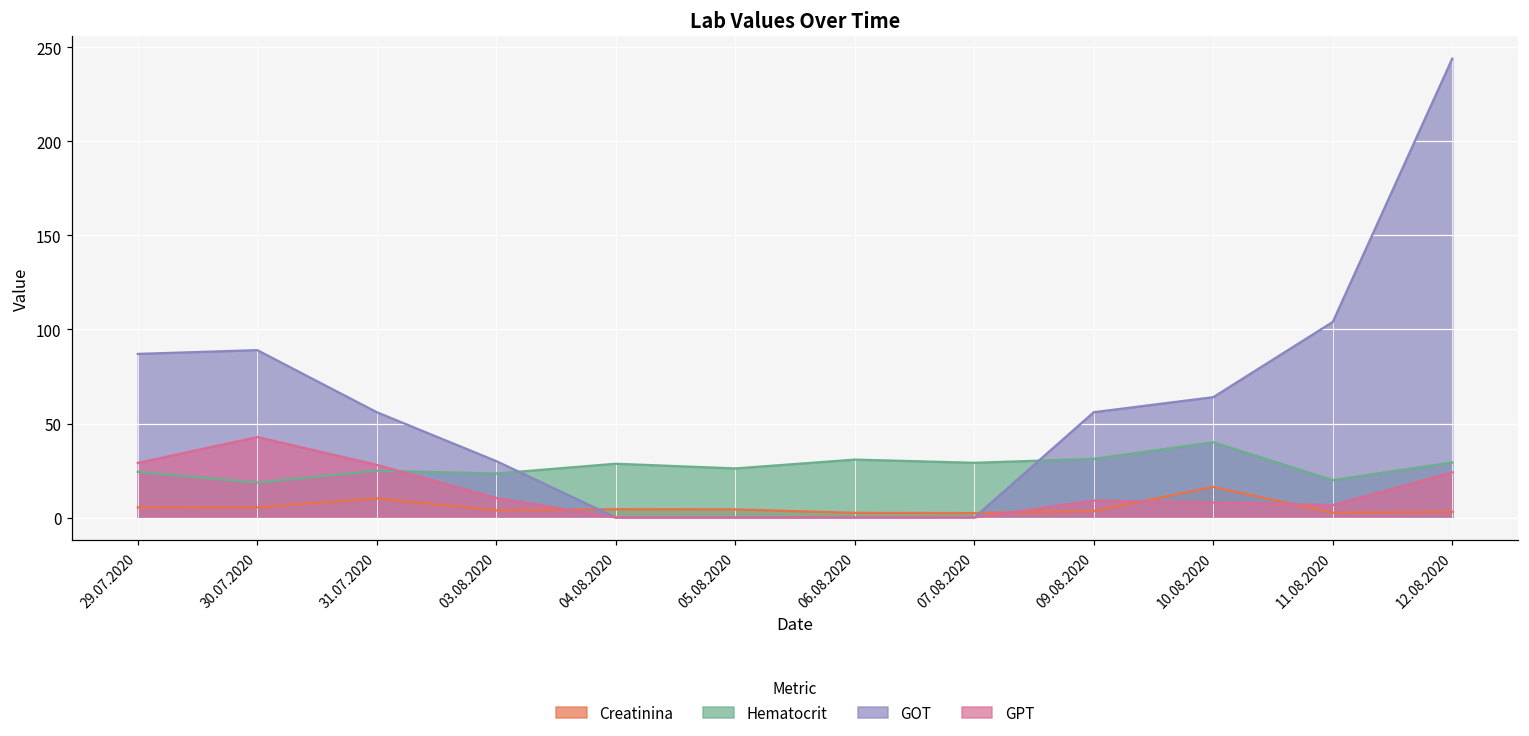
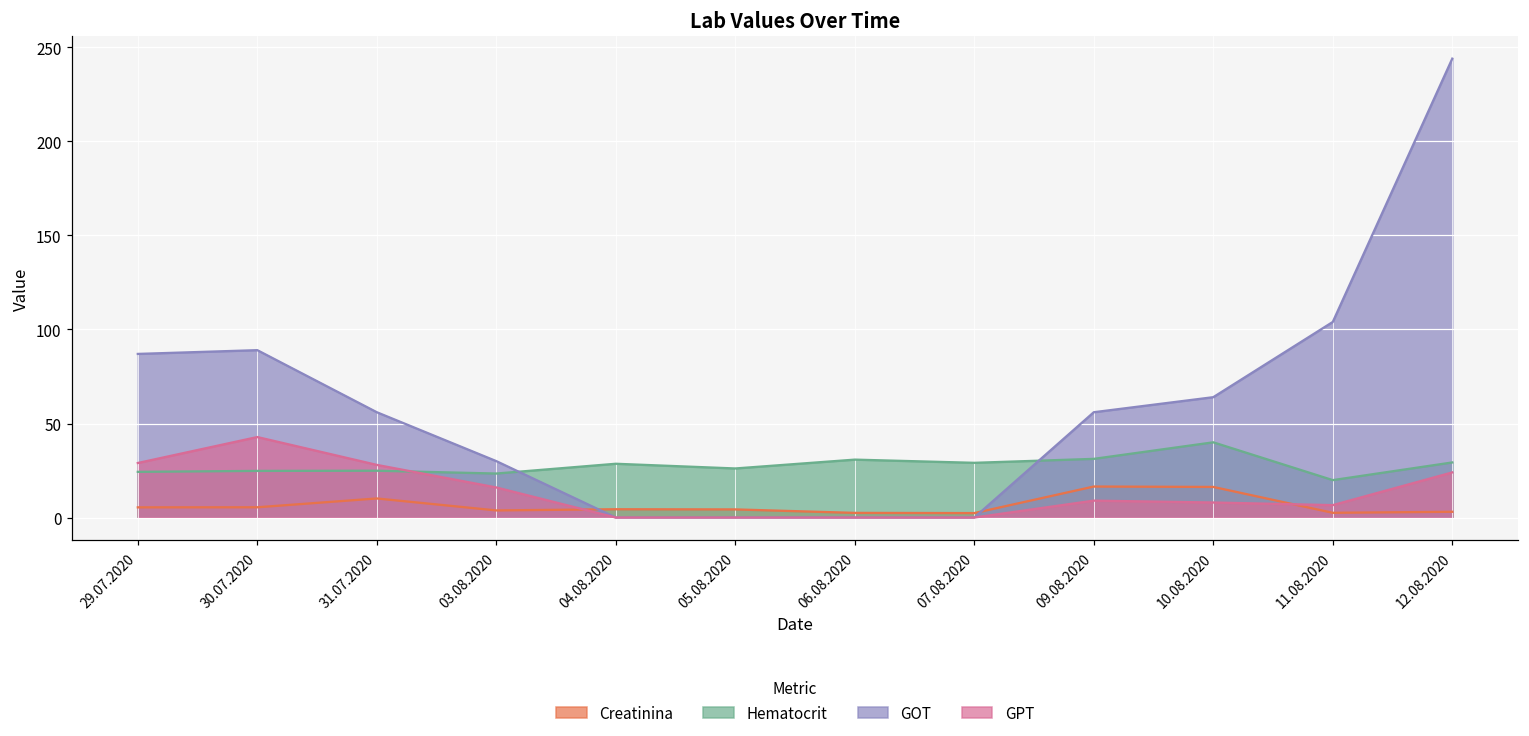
  {
    "Creatinina": {
      "29.07.2020": 5,
      "30.07.2020": 5,
      "31.07.2020": 10,
      "03.08.2020": 4,
      "04.08.2020": 4,
      "05.08.2020": 4,
      "06.08.2020": 2,
      "07.08.2020": 2,
-     "09.08.2020": 3,
+     "09.08.2020": 16,
      "10.08.2020": 16,
      "11.08.2020": 3,
      "12.08.2020": 3
    },
    "Hematocrit": {
      "29.07.2020": 24,
-     "30.07.2020": 19,
+     "30.07.2020": 25,
      "31.07.2020": 25,
      "03.08.2020": 23,
      "04.08.2020": 29,
      "05.08.2020": 26,
      "06.08.2020": 31,
      "07.08.2020": 29,
      "09.08.2020": 31,
      "10.08.2020": 40,
      "11.08.2020": 20,
      "12.08.2020": 29
    },
    "GOT": {
      "29.07.2020": 87,
      "30.07.2020": 89,
      "31.07.2020": 56,
      "03.08.2020": 30,
      "09.08.2020": 56,
      "10.08.2020": 64,
      "11.08.2020": 104,
      "12.08.2020": 244
    },
    "GPT": {
      "29.07.2020": 29,
      "30.07.2020": 43,
      "31.07.2020": 28,
-     "03.08.2020": 10,
+     "03.08.2020": 16,
      "09.08.2020": 9,
      "10.08.2020": 8,
      "11.08.2020": 7,
      "12.08.2020": 24
    }
  }
